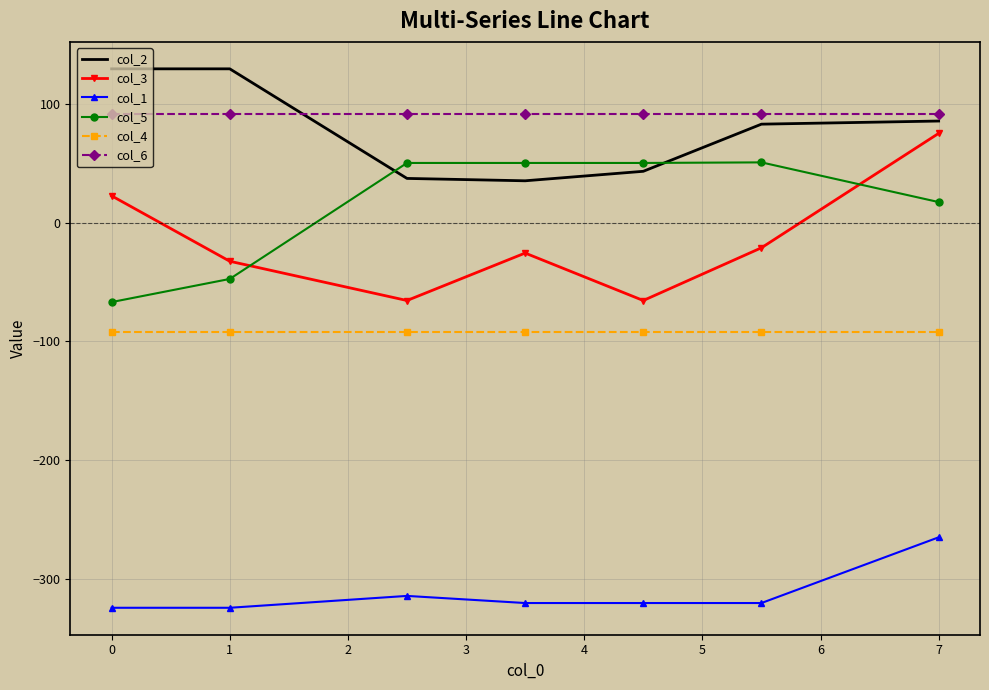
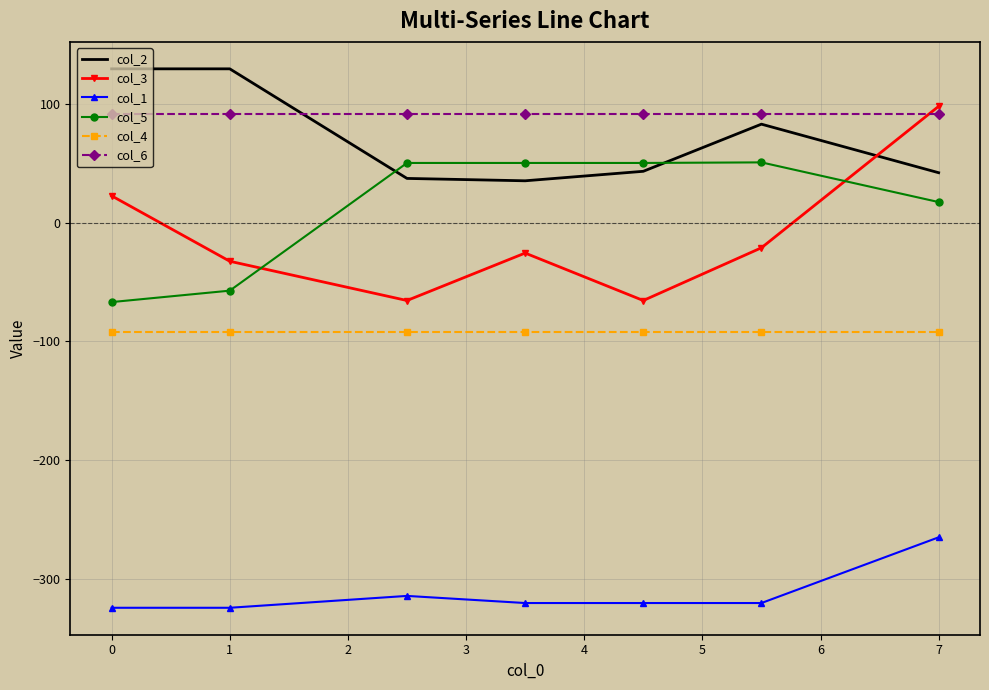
  {
    "col_2": {
      "1": 130,
-     "7": 86
+     "7": 42
    },
    "col_3": {
      "0": 23,
      "1": -32,
-     "7": 75
+     "7": 98
    },
    "col_1": {
      "0": -324,
      "1": -324,
      "7": -265
    },
    "col_5": {
      "0": -67,
-     "1": -47,
+     "1": -57,
      "7": 18
    },
    "col_4": {
      "0": -92,
      "1": -92,
      "7": -92
    },
    "col_6": {
      "1": 91,
      "7": 91
    }
  }
